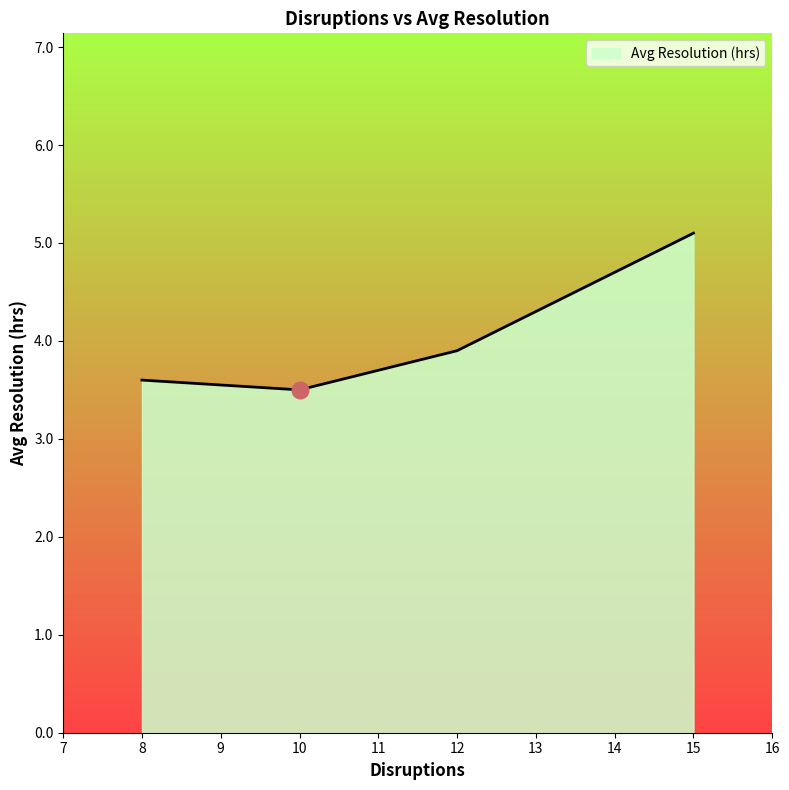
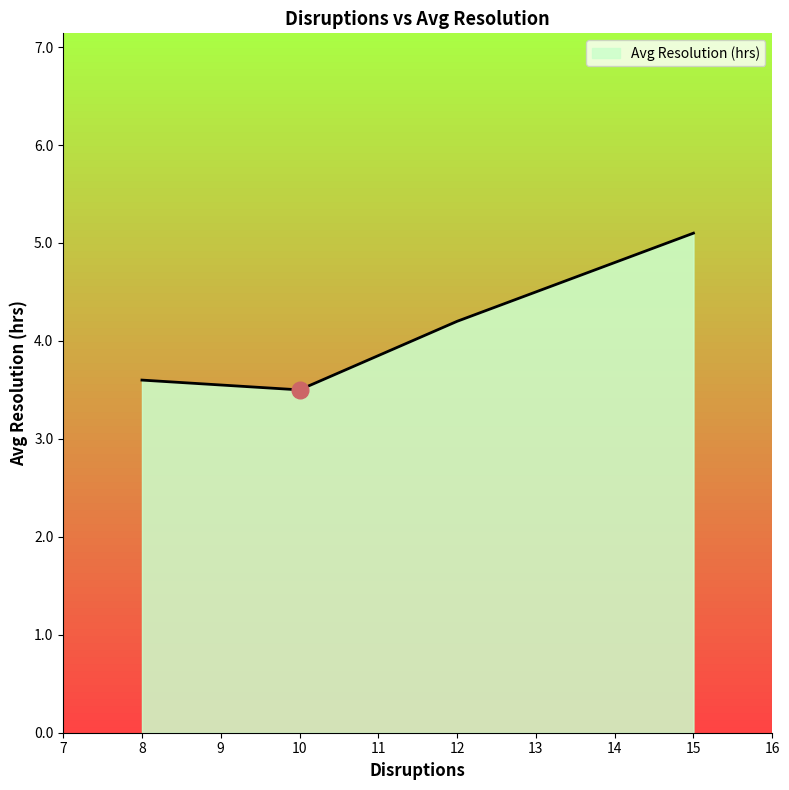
  {
    "Avg Resolution (hrs)": {
      "8": 3.6,
-     "12": 3.9,
+     "12": 4.2,
      "15": 5.1
    }
  }
